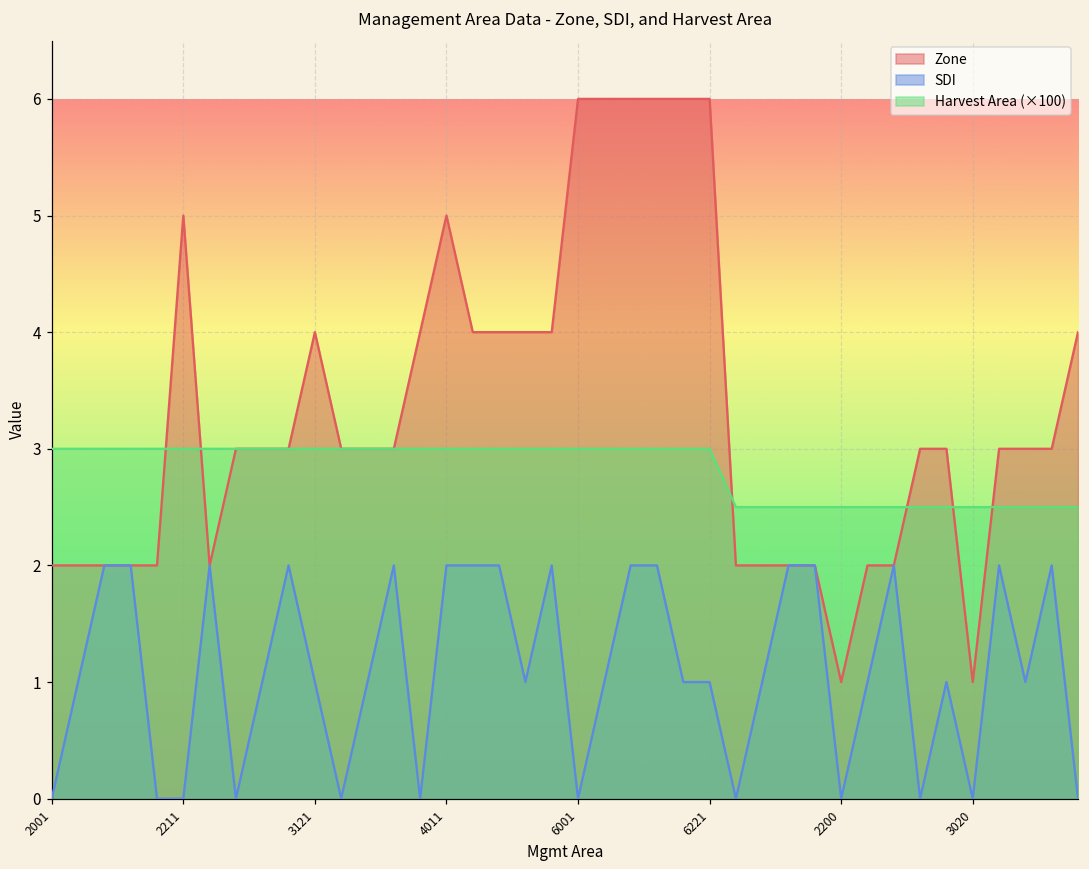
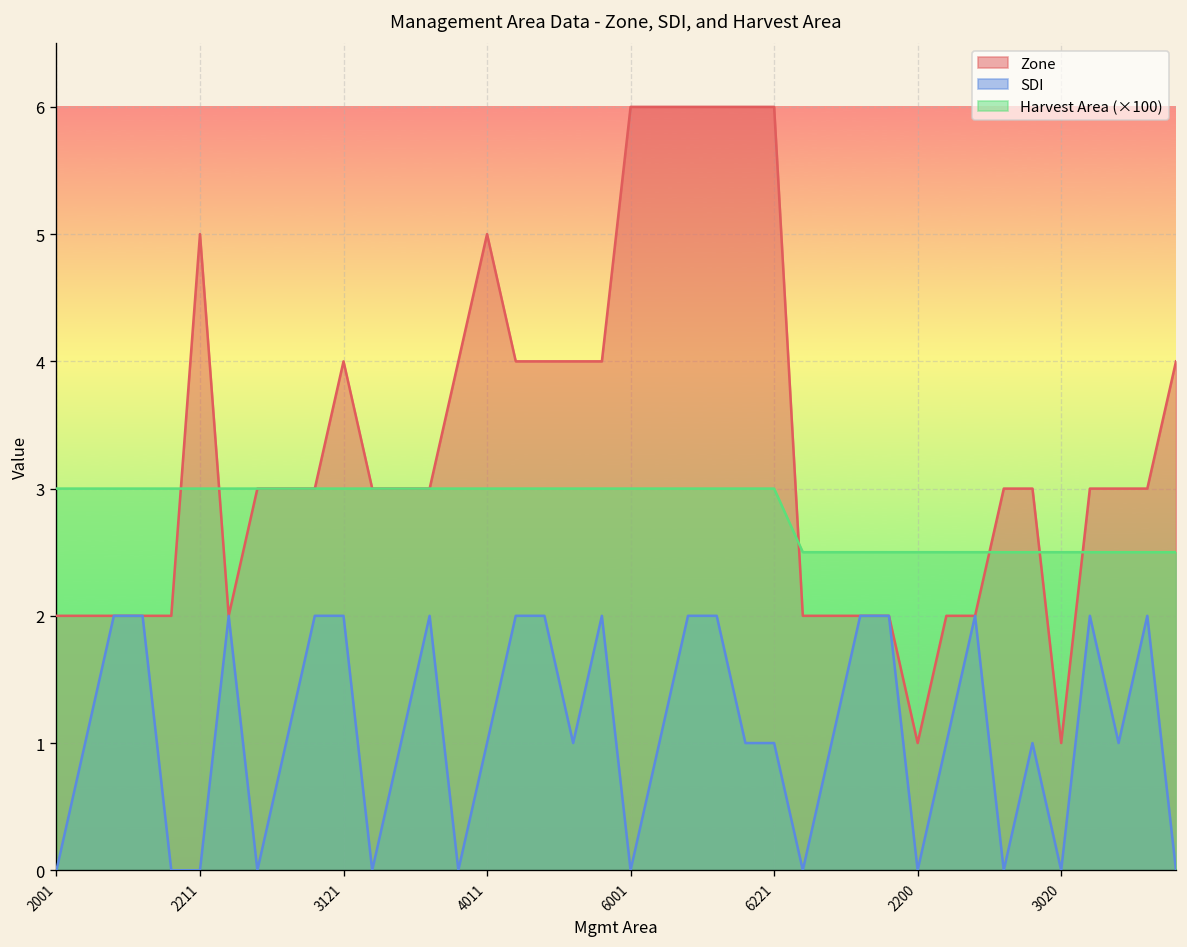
  {
    "Zone": {
      "2001": 2,
      "2211": 5,
      "3121": 4,
      "4011": 5,
      "6001": 6,
      "6221": 6,
      "2200": 1,
      "3020": 1
    },
    "SDI": {
      "2001": 0,
      "2211": 0,
-     "3121": 1,
-     "4011": 2,
+     "3121": 2,
+     "4011": 1,
      "6001": 0,
      "6221": 1,
      "2200": 0,
      "3020": 0
    },
    "Harvest Area (×100)": {
      "2001": 3,
      "2211": 3,
      "3121": 3,
      "4011": 3,
      "6001": 3,
      "6221": 3,
      "2200": 2.50,
      "3020": 2.50
    }
  }
